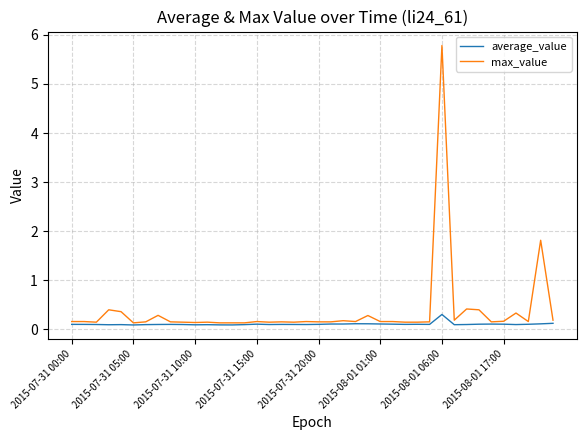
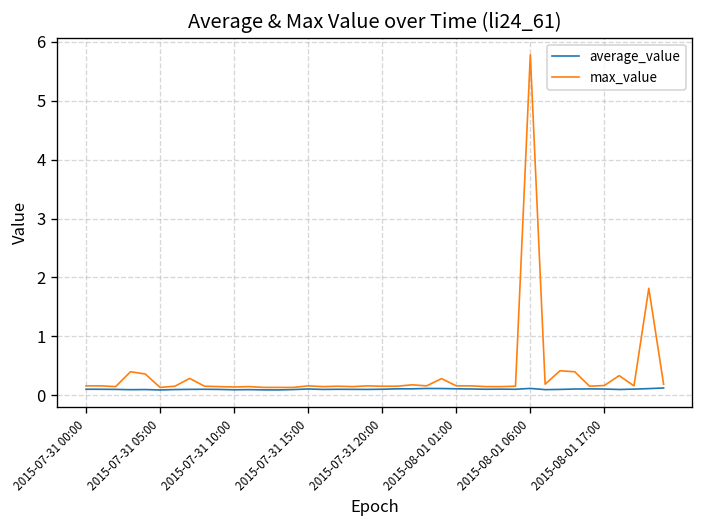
  {
    "average_value": {
      "2015-07-31 00:00": 0.1,
      "2015-07-31 15:00": 0.1,
-     "2015-08-01 06:00": 0.3,
+     "2015-08-01 06:00": 0.1,
      "2015-08-01 17:00": 0.1
    },
    "max_value": {
      "2015-07-31 00:00": 0.2,
      "2015-07-31 15:00": 0.2,
      "2015-08-01 06:00": 5.8,
      "2015-08-01 17:00": 0.2
    }
  }
